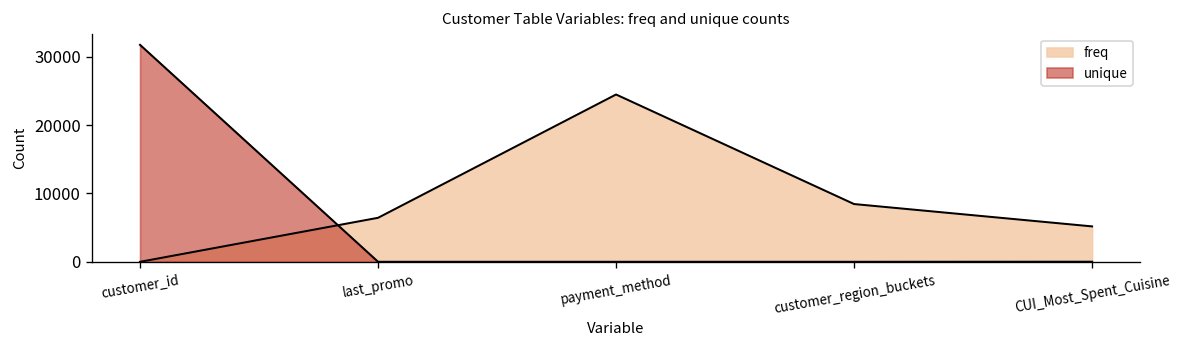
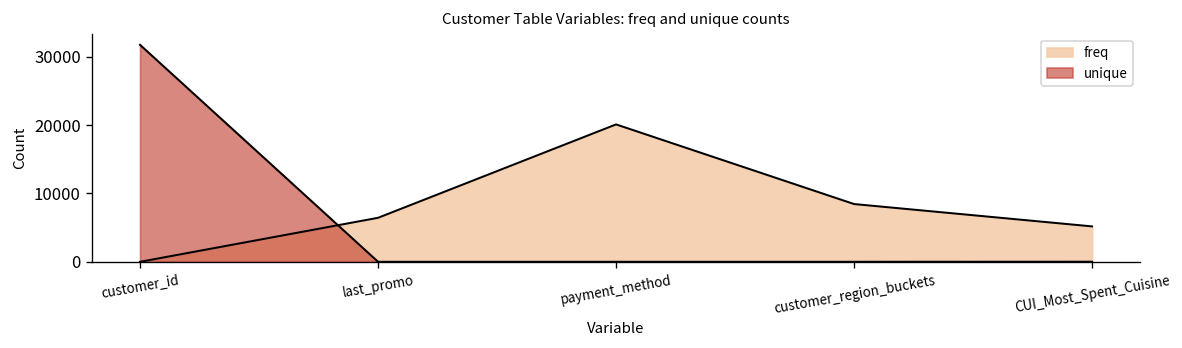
  {
    "freq": {
      "customer_id": 0,
      "last_promo": 6000,
-     "payment_method": 24000,
+     "payment_method": 20000,
      "customer_region_buckets": 8000,
      "CUI_Most_Spent_Cuisine": 5000
    },
    "unique": {
      "customer_id": 32000,
      "last_promo": 0,
      "payment_method": 0,
      "customer_region_buckets": 0,
      "CUI_Most_Spent_Cuisine": 0
    }
  }
